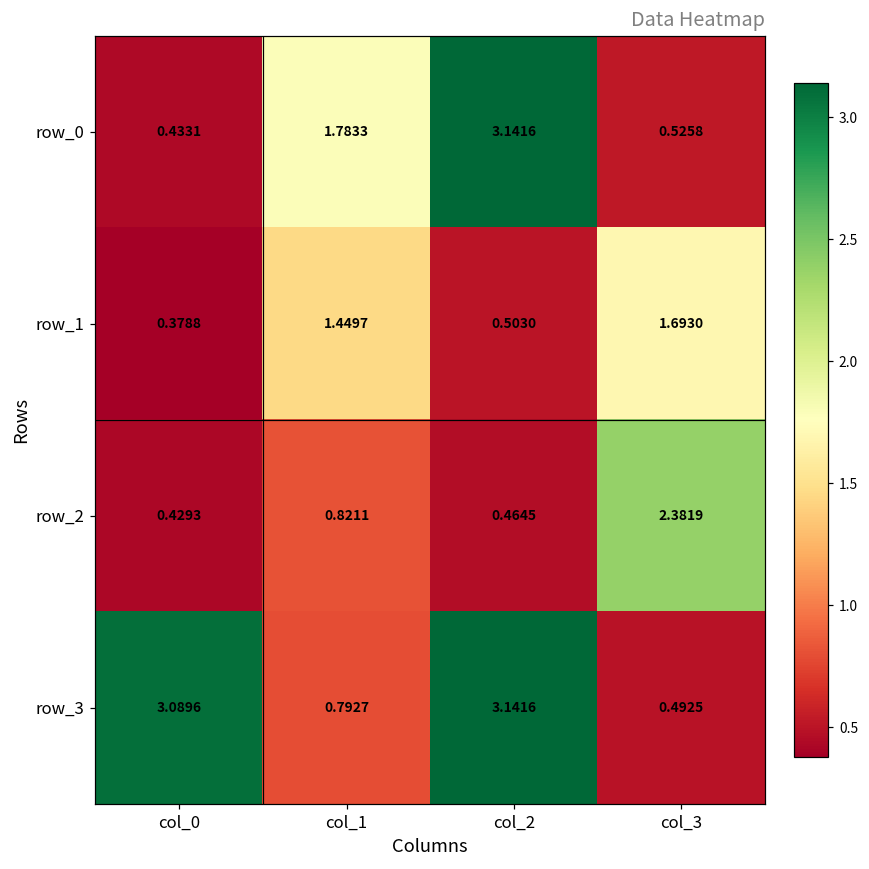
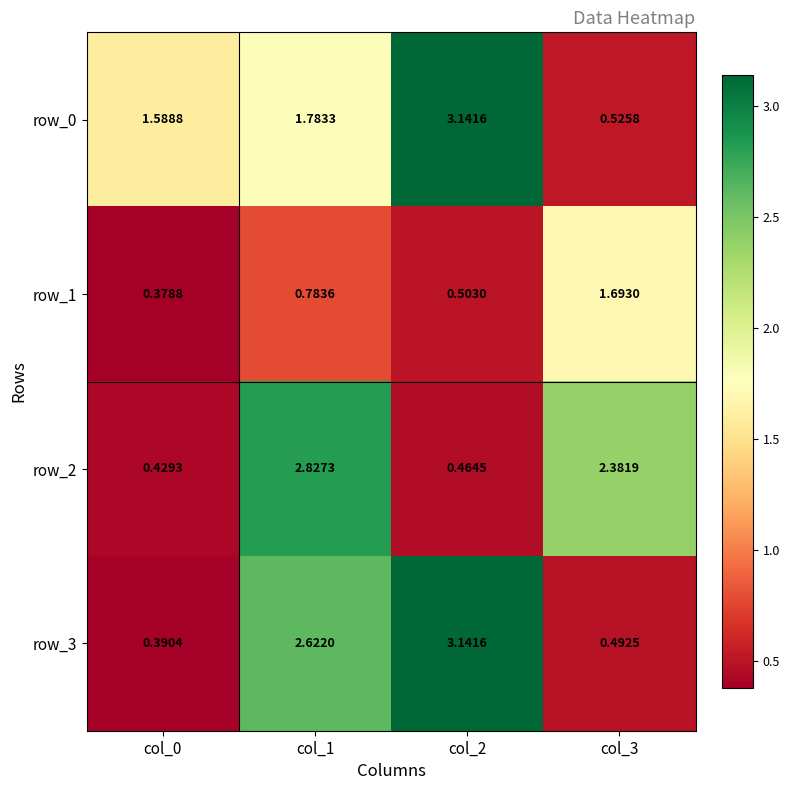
  {
    "row_0": {
-     "col_0": 0.4331,
+     "col_0": 1.5888,
      "col_1": 1.7833,
      "col_2": 3.1416,
      "col_3": 0.5258
    },
    "row_1": {
      "col_0": 0.3788,
-     "col_1": 1.4497,
+     "col_1": 0.7836,
      "col_2": 0.5030,
      "col_3": 1.6930
    },
    "row_2": {
      "col_0": 0.4293,
-     "col_1": 0.8211,
+     "col_1": 2.8273,
      "col_2": 0.4645,
      "col_3": 2.3819
    },
    "row_3": {
-     "col_0": 3.0896,
-     "col_1": 0.7927,
+     "col_0": 0.3904,
+     "col_1": 2.6220,
      "col_2": 3.1416,
      "col_3": 0.4925
    }
  }
